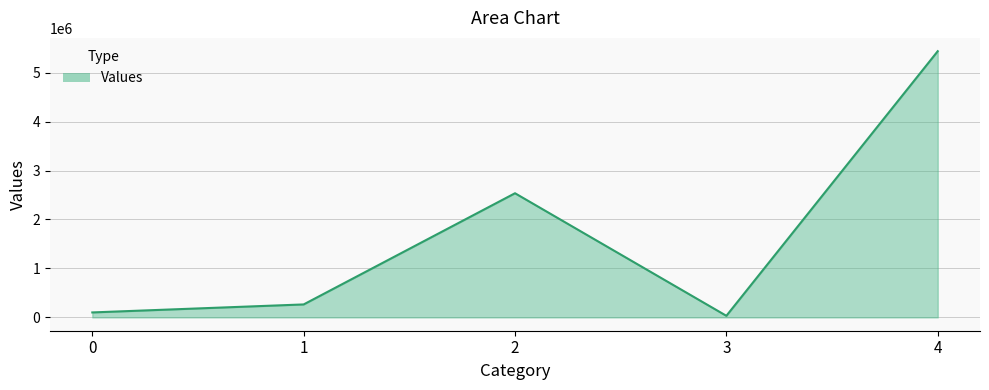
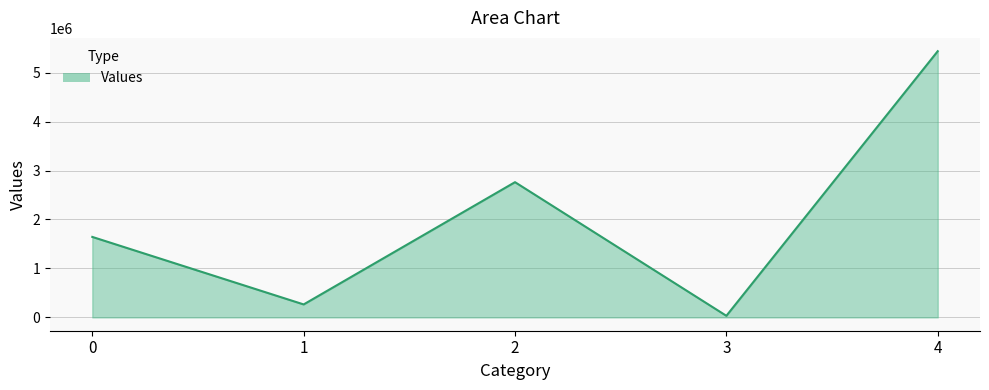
  {
-   "0": 100000,
+   "0": 1600000,
    "1": 300000,
-   "2": 2500000,
+   "2": 2800000,
    "3": 0,
    "4": 5400000
  }
